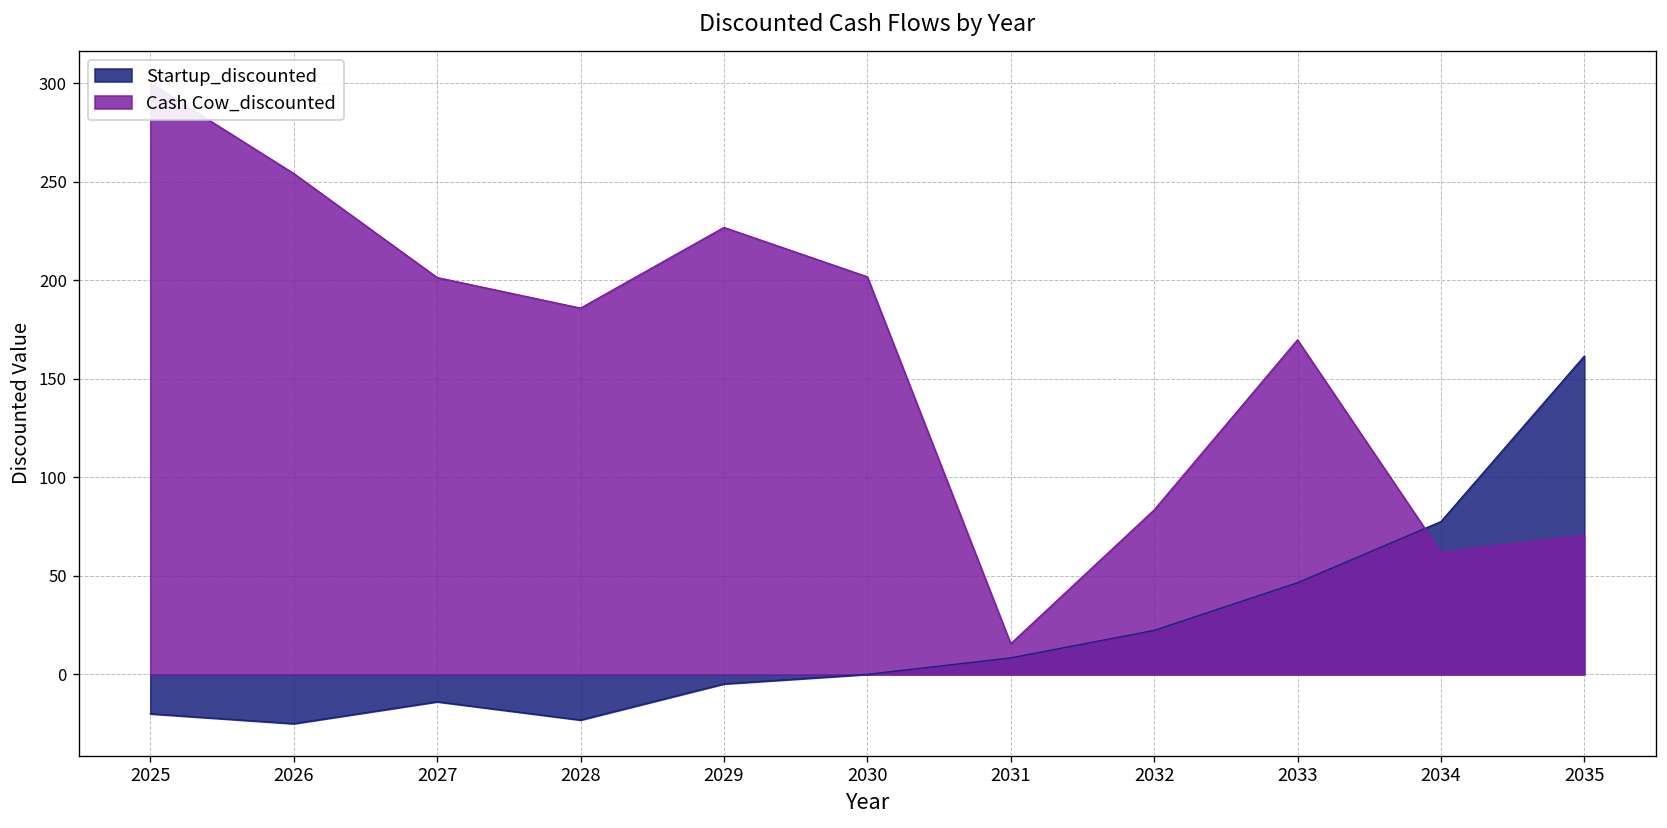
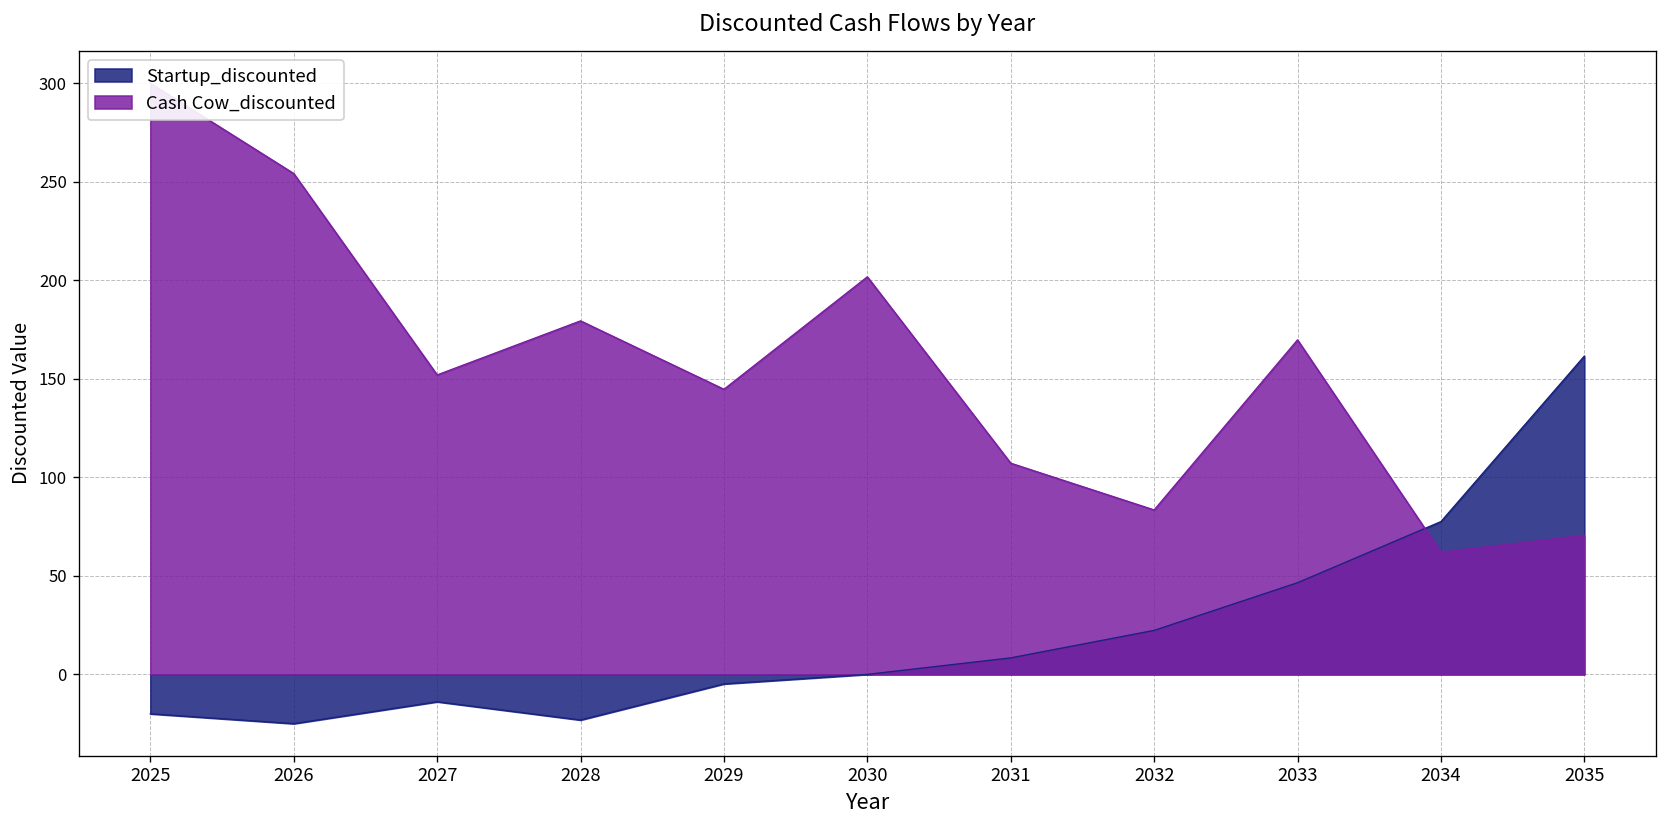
  {
    "Cash Cow_discounted": {
      "2026": 254,
-     "2027": 201,
-     "2028": 186,
-     "2029": 227,
+     "2027": 152,
+     "2028": 179,
+     "2029": 145,
      "2030": 202,
-     "2031": 16,
+     "2031": 107,
      "2032": 83,
      "2033": 170,
      "2034": 62,
      "2035": 71
    }
  }
